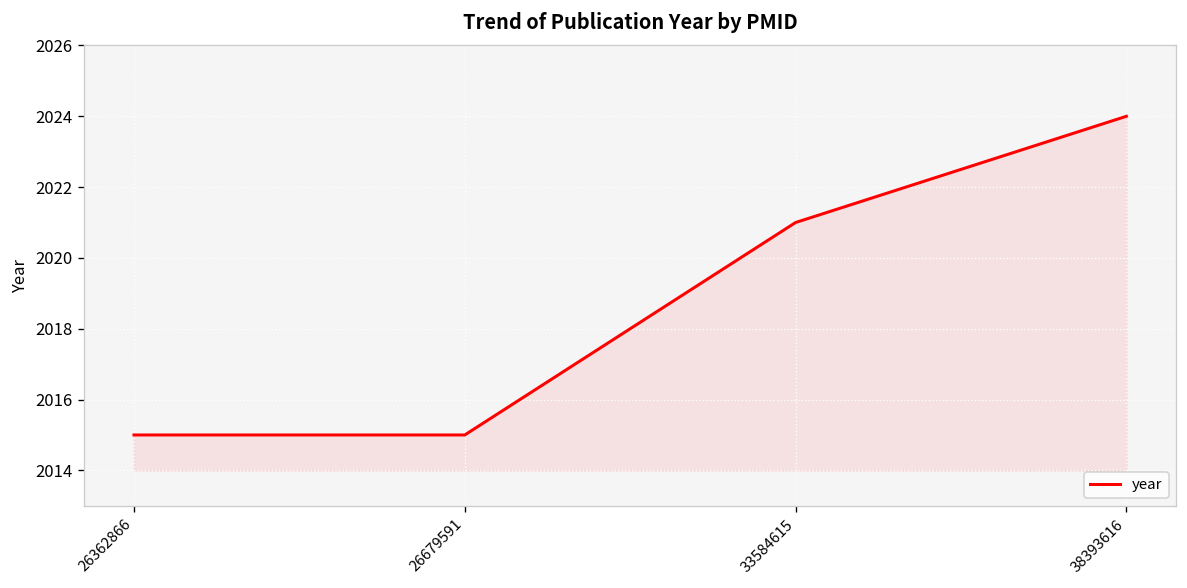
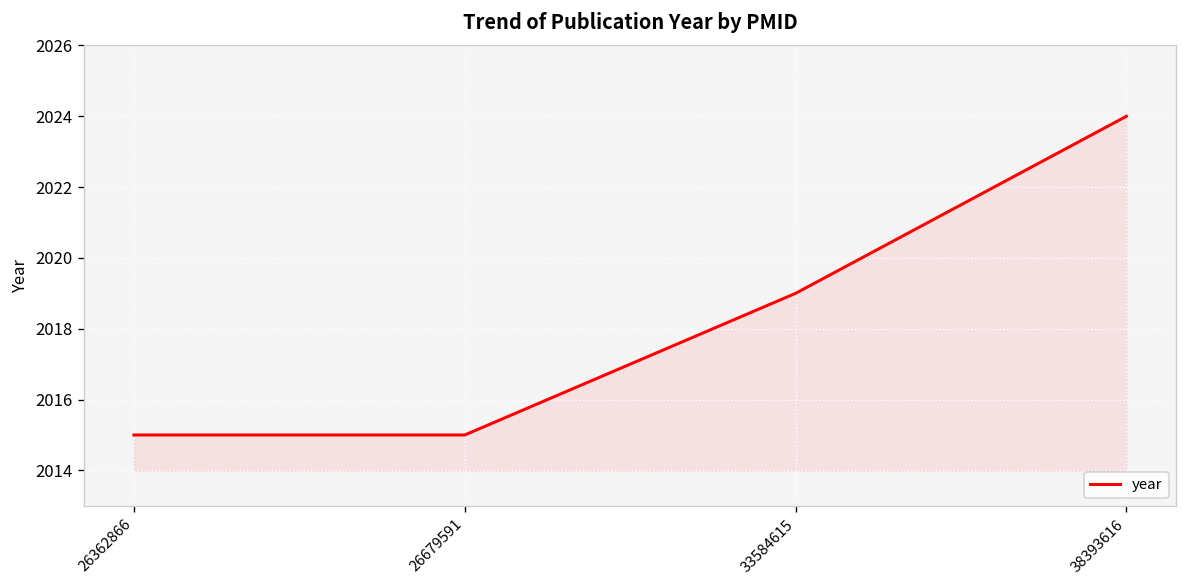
  {
    "26362866": 2015,
    "26679591": 2015,
-   "33584615": 2021,
+   "33584615": 2019,
    "38393616": 2024
  }
